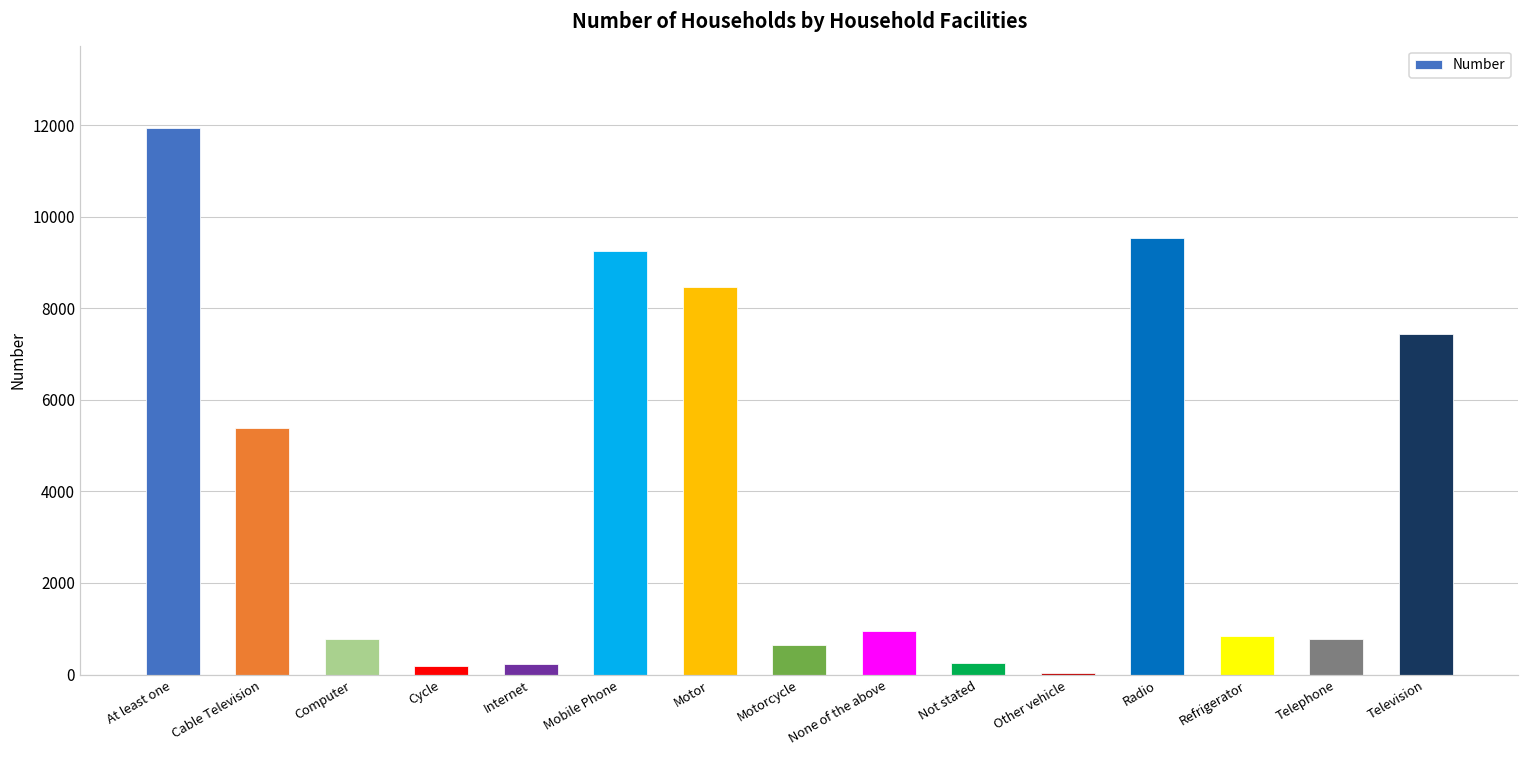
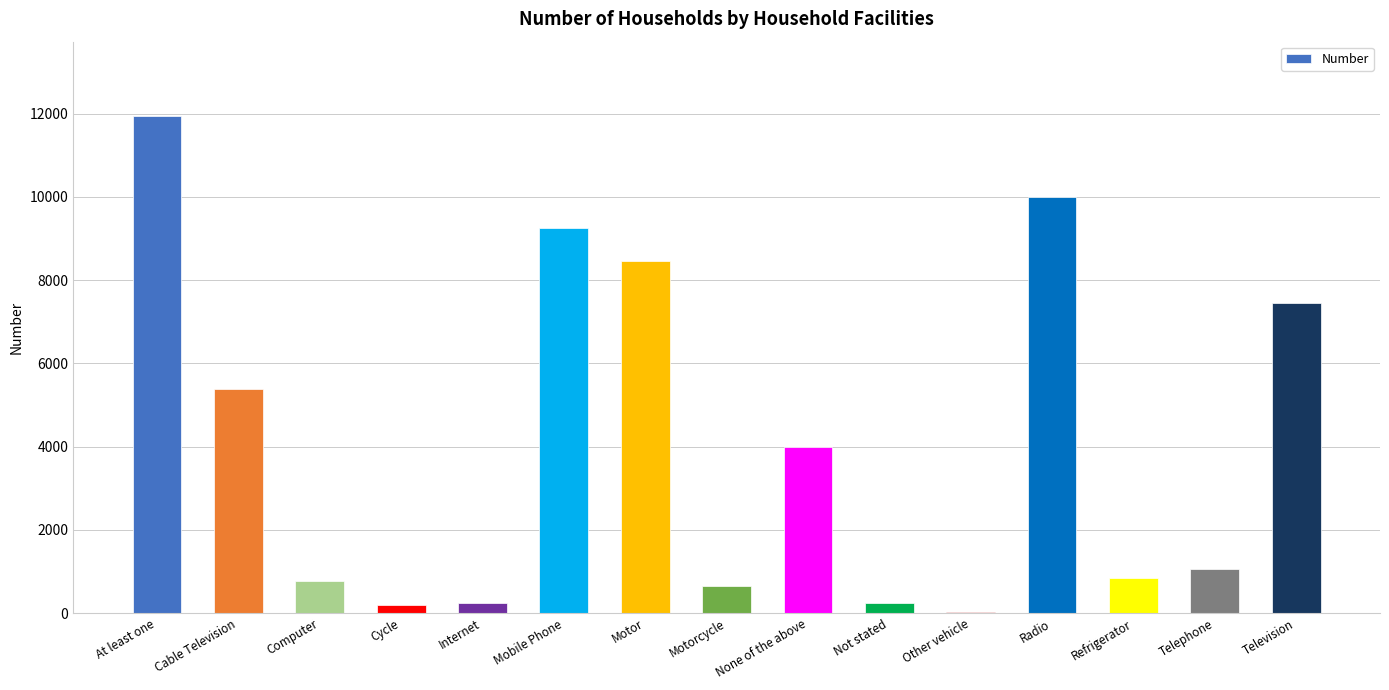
  {
    "At least one": 11900,
    "Cable Television": 5400,
    "Computer": 800,
    "Cycle": 200,
    "Internet": 200,
    "Mobile Phone": 9300,
    "Motor": 8500,
    "Motorcycle": 700,
-   "None of the above": 900,
+   "None of the above": 4000,
    "Not stated": 200,
-   "Radio": 9500,
+   "Radio": 10000,
    "Refrigerator": 800,
-   "Telephone": 800,
+   "Telephone": 1100,
    "Television": 7400
  }
